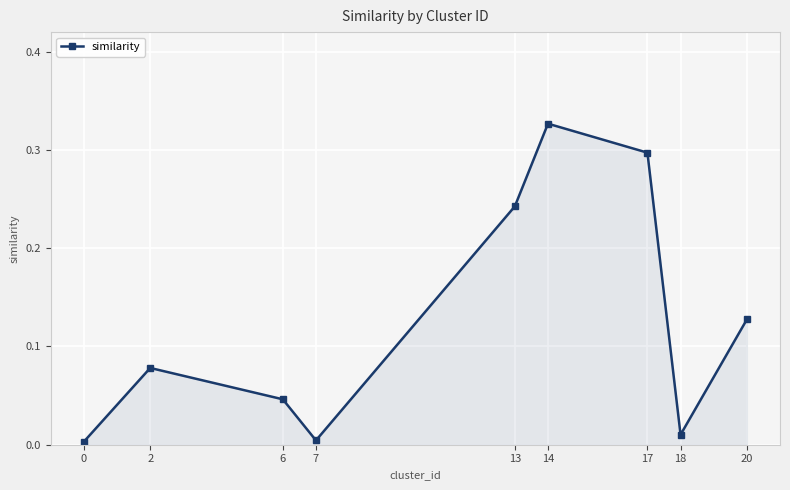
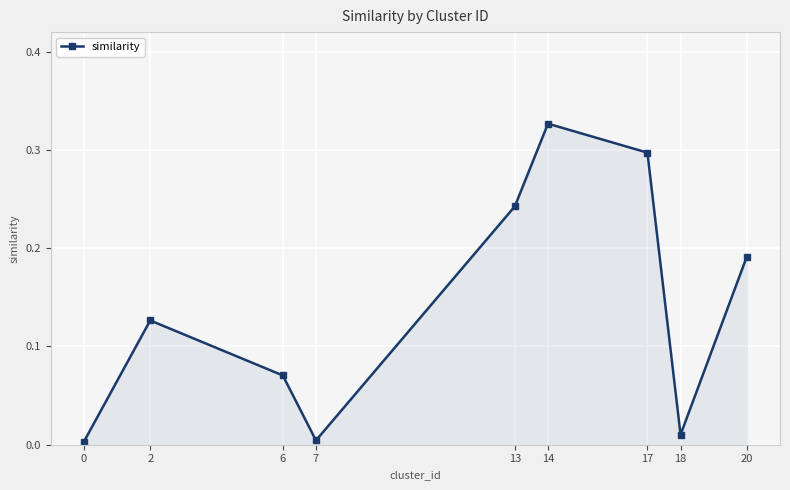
  {
    "0": 0.00,
-   "2": 0.08,
-   "6": 0.05,
+   "2": 0.13,
+   "6": 0.07,
    "7": 0.00,
    "13": 0.24,
    "14": 0.33,
    "17": 0.30,
    "18": 0.01,
-   "20": 0.13
+   "20": 0.19
  }
